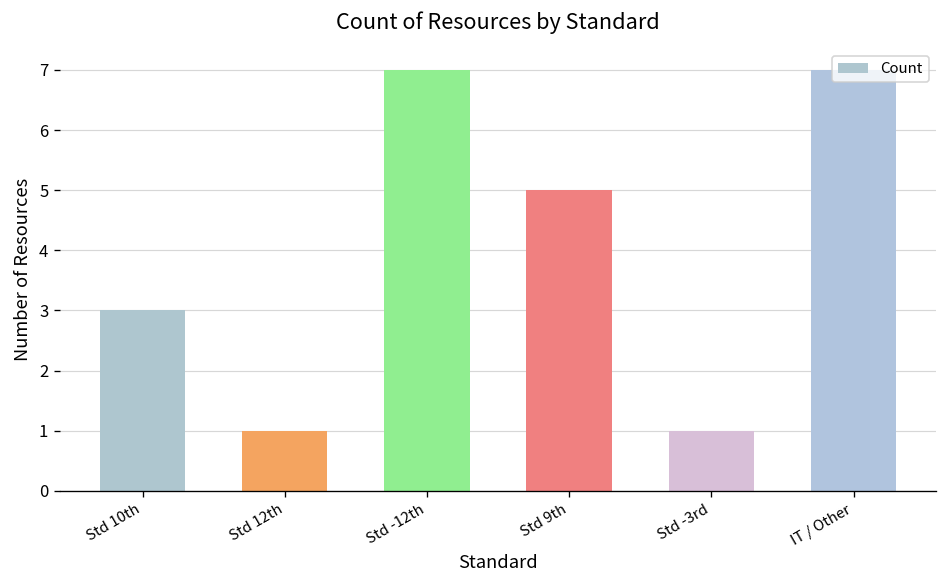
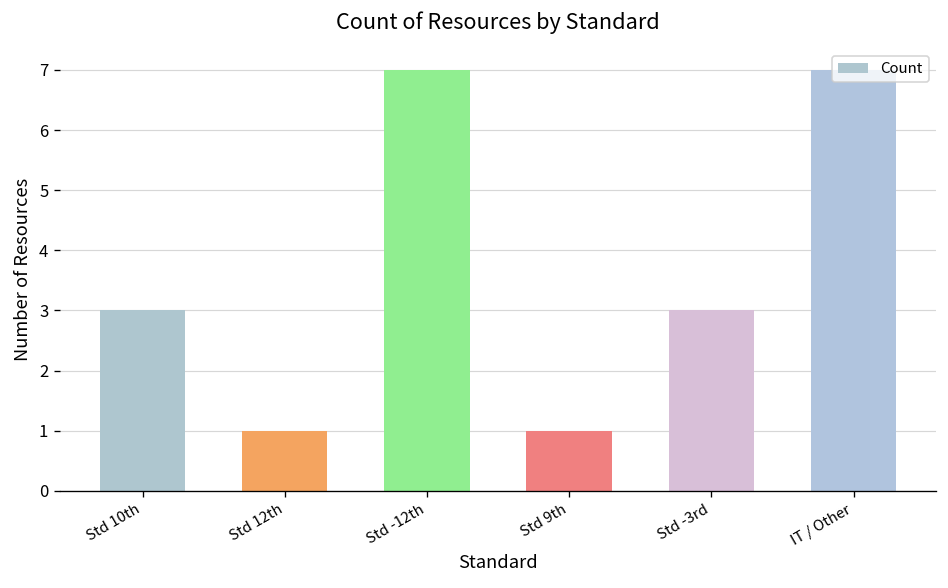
  {
    "Std 10th": 3,
    "Std 12th": 1,
    "Std -12th": 7,
-   "Std 9th": 5,
-   "Std -3rd": 1
+   "Std 9th": 1,
+   "Std -3rd": 3
  }
